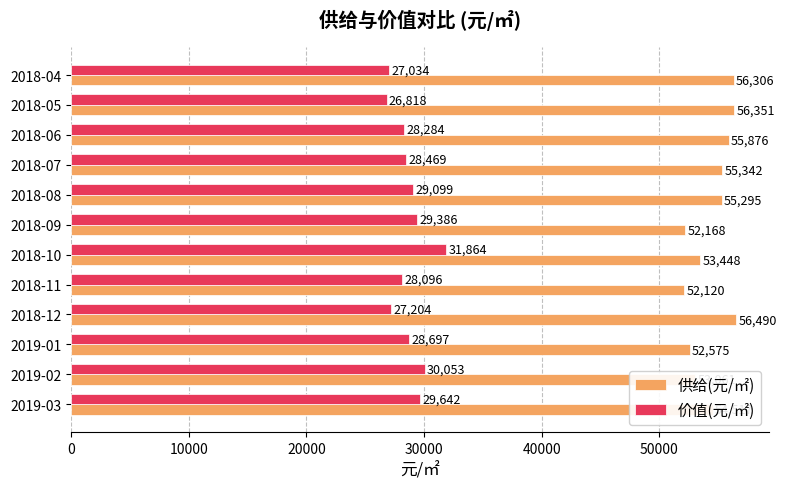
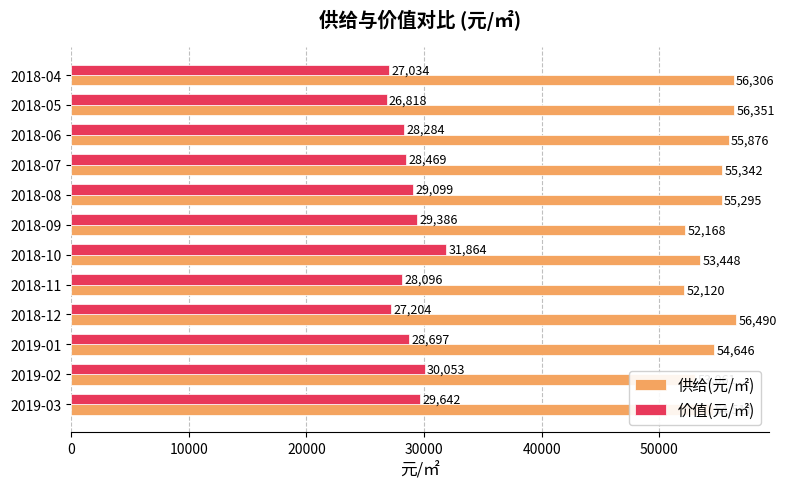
  {
    "供给(元/㎡)": {
      "2018-04": "56,306",
      "2018-05": "56,351",
      "2018-06": "55,876",
      "2018-07": "55,342",
      "2018-08": "55,295",
      "2018-09": "52,168",
      "2018-10": "53,448",
      "2018-11": "52,120",
      "2018-12": "56,490",
-     "2019-01": "52,575"
+     "2019-01": "54,646"
    },
    "价值(元/㎡)": {
      "2018-04": "27,034",
      "2018-05": "26,818",
      "2018-06": "28,284",
      "2018-07": "28,469",
      "2018-08": "29,099",
      "2018-09": "29,386",
      "2018-10": "31,864",
      "2018-11": "28,096",
      "2018-12": "27,204",
      "2019-01": "28,697",
      "2019-02": "30,053",
      "2019-03": "29,642"
    }
  }
